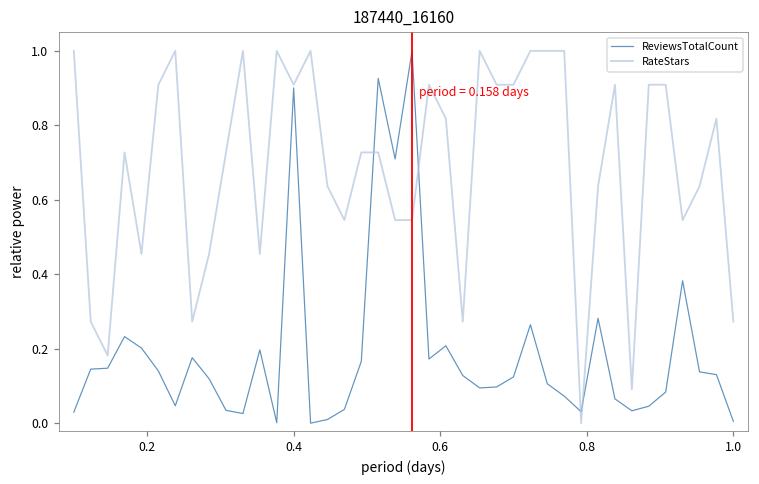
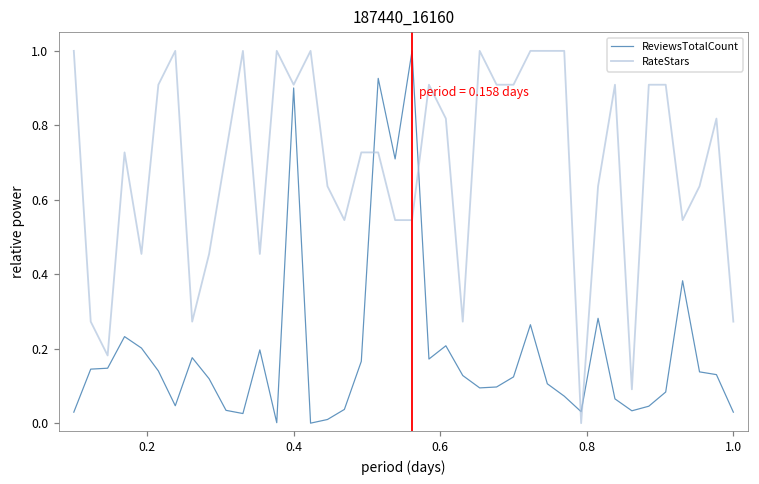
  {
    "ReviewsTotalCount": {
      "0.4": 0.90,
-     "1.0": 0.00
+     "1.0": 0.03
    },
    "RateStars": {
      "0.4": 0.91,
      "1.0": 0.27
    }
  }
